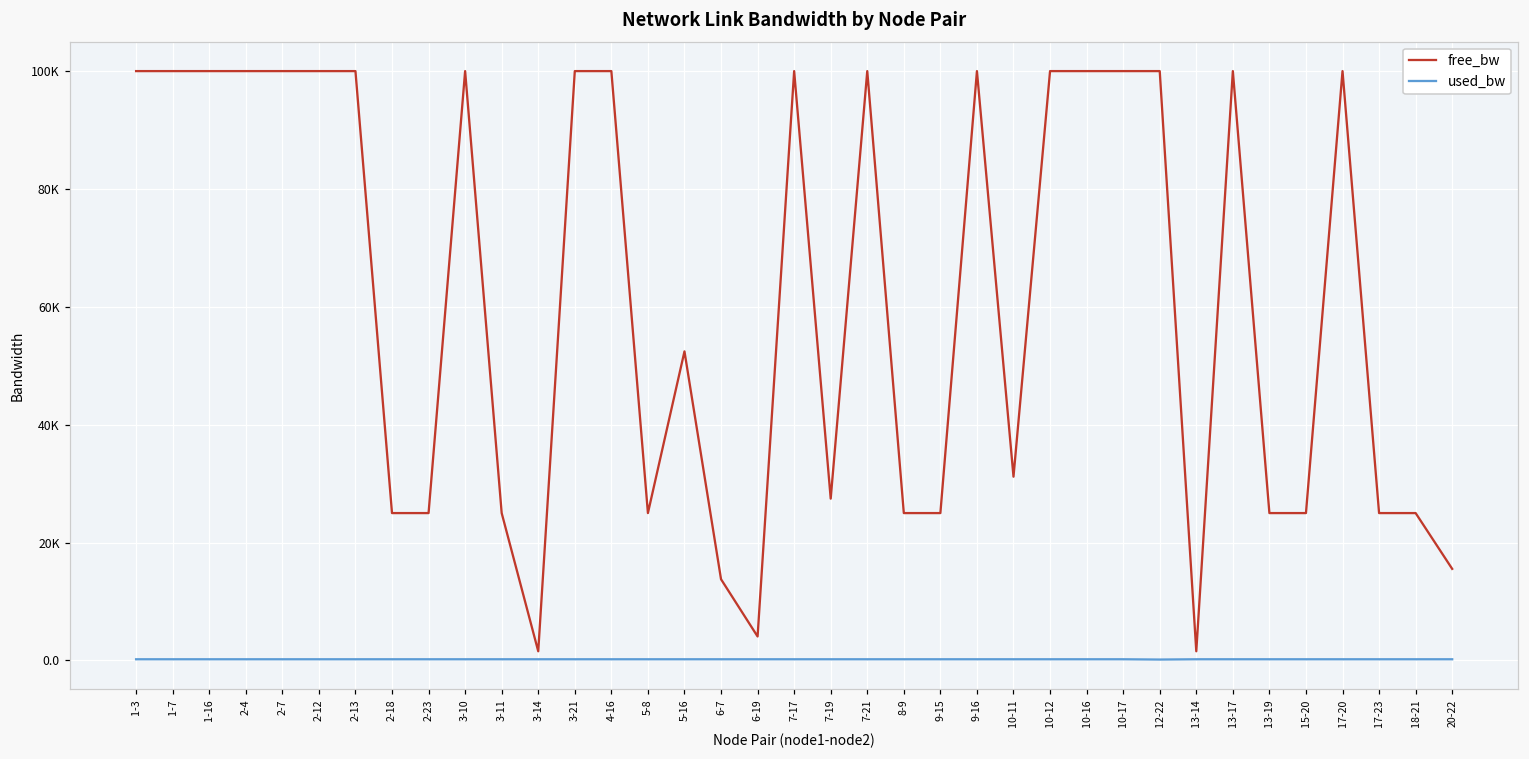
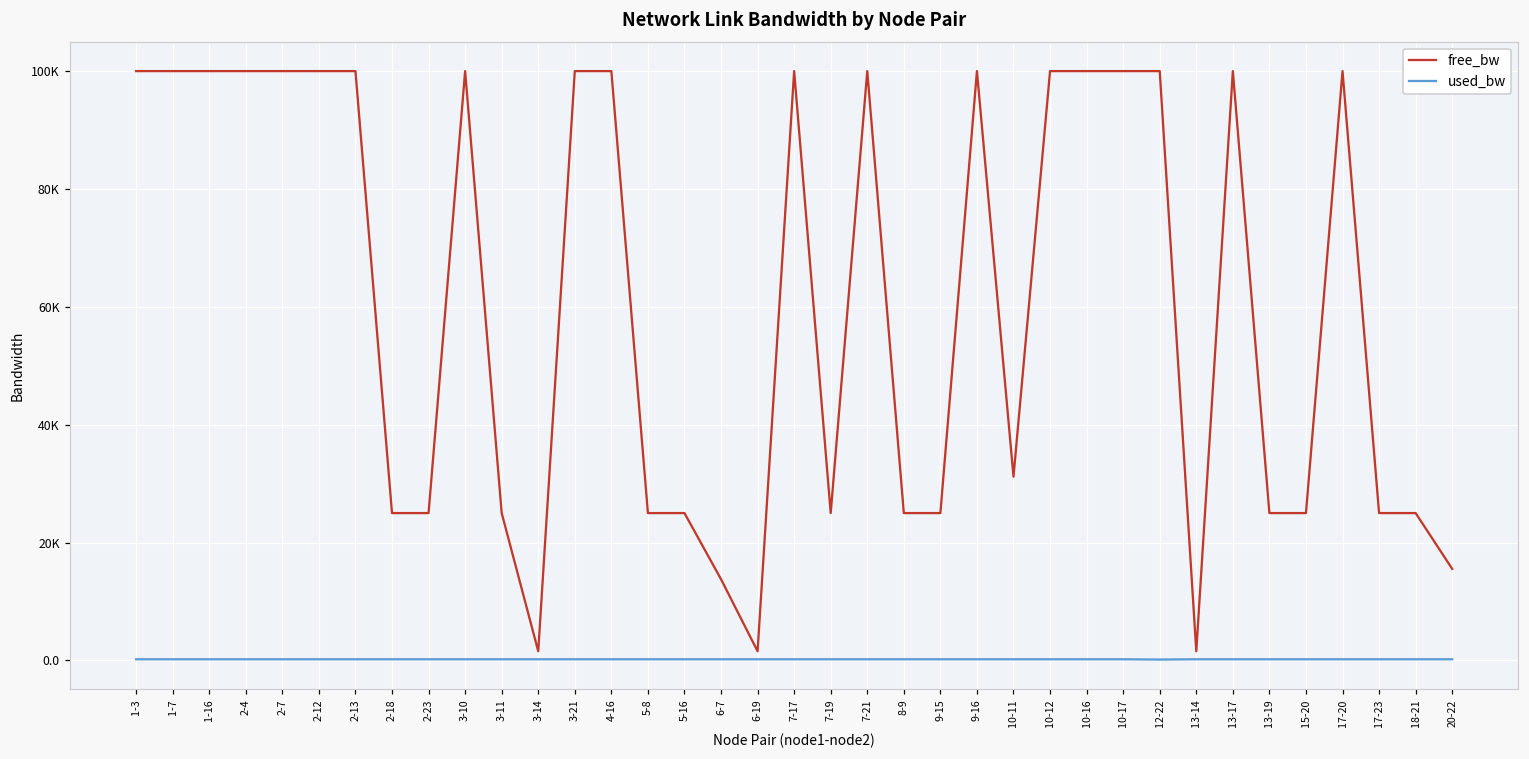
  {
    "free_bw": {
      "1-3": 100000,
      "1-7": 100000,
      "1-16": 100000,
      "2-4": 100000,
      "2-7": 100000,
      "2-12": 100000,
      "2-13": 100000,
      "2-18": 25000,
      "2-23": 25000,
      "3-10": 100000,
      "3-11": 25000,
      "3-14": 2000,
      "3-21": 100000,
      "4-16": 100000,
      "5-8": 25000,
-     "5-16": 52000,
+     "5-16": 25000,
      "6-7": 14000,
-     "6-19": 4000,
+     "6-19": 2000,
      "7-17": 100000,
-     "7-19": 27000,
+     "7-19": 25000,
      "7-21": 100000,
      "8-9": 25000,
      "9-15": 25000,
      "9-16": 100000,
      "10-11": 31000,
      "10-12": 100000,
      "10-16": 100000,
      "10-17": 100000,
      "12-22": 100000,
      "13-14": 2000,
      "13-17": 100000,
      "13-19": 25000,
      "15-20": 25000,
      "17-20": 100000,
      "17-23": 25000,
      "18-21": 25000,
      "20-22": 16000
    },
    "used_bw": {
      "1-3": 0,
      "1-7": 0,
      "1-16": 0,
      "2-4": 0,
      "2-7": 0,
      "2-12": 0,
      "2-13": 0,
      "2-18": 0,
      "2-23": 0,
      "3-10": 0,
      "3-11": 0,
      "3-14": 0,
      "3-21": 0,
      "4-16": 0,
      "5-8": 0,
      "5-16": 0,
      "6-7": 0,
      "6-19": 0,
      "7-17": 0,
      "7-19": 0,
      "7-21": 0,
      "8-9": 0,
      "9-15": 0,
      "9-16": 0,
      "10-11": 0,
      "10-12": 0,
      "10-16": 0,
      "10-17": 0,
      "12-22": 0,
      "13-14": 0,
      "13-17": 0,
      "13-19": 0,
      "15-20": 0,
      "17-20": 0,
      "17-23": 0,
      "18-21": 0,
      "20-22": 0
    }
  }
